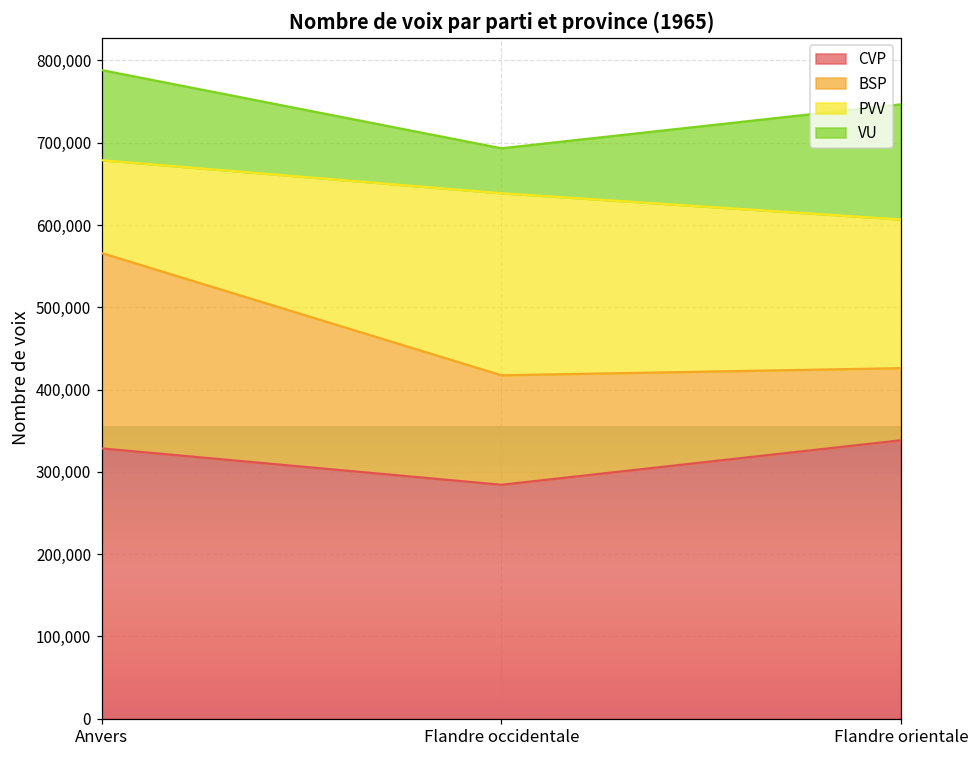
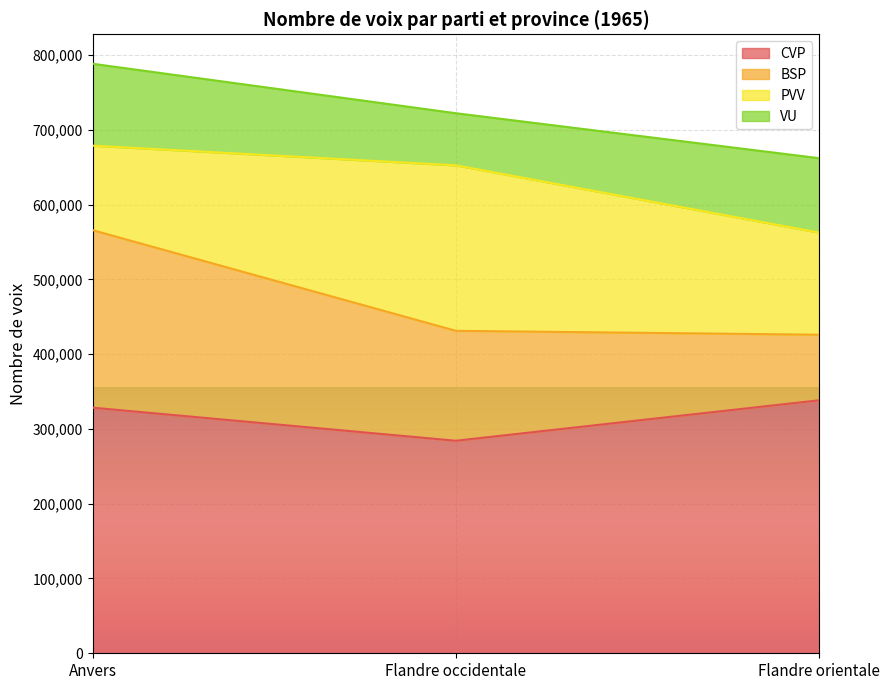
  {
    "CVP": {
      "Anvers": "330,000",
      "Flandre occidentale": "280,000",
      "Flandre orientale": "340,000"
    },
    "BSP": {
      "Anvers": "240,000",
-     "Flandre occidentale": "130,000",
+     "Flandre occidentale": "150,000",
      "Flandre orientale": "90,000"
    },
    "PVV": {
      "Anvers": "110,000",
      "Flandre occidentale": "220,000",
-     "Flandre orientale": "180,000"
+     "Flandre orientale": "140,000"
    },
    "VU": {
      "Anvers": "110,000",
-     "Flandre occidentale": "50,000",
-     "Flandre orientale": "140,000"
+     "Flandre occidentale": "70,000",
+     "Flandre orientale": "100,000"
    }
  }
